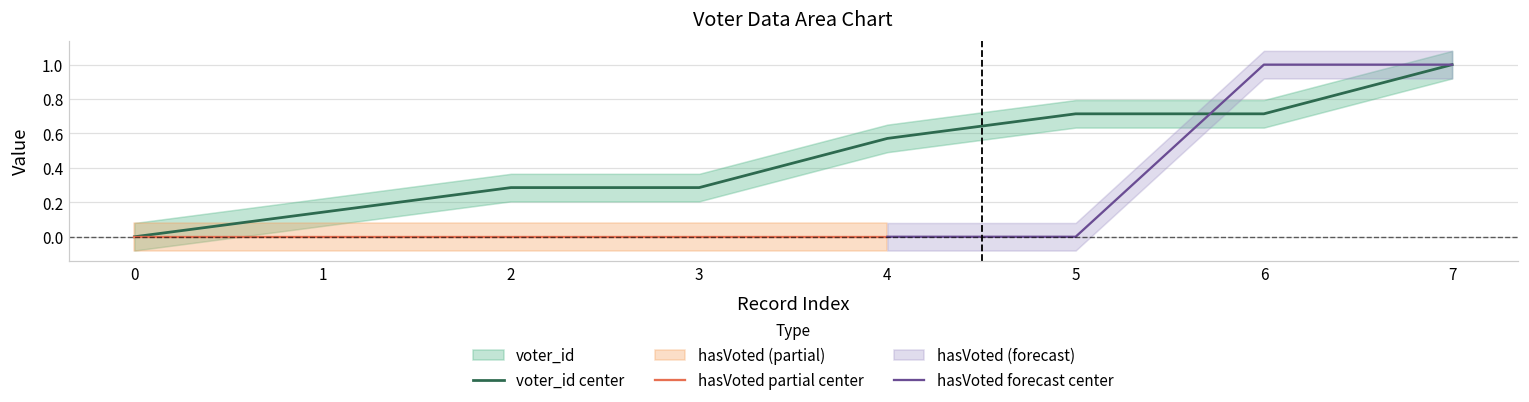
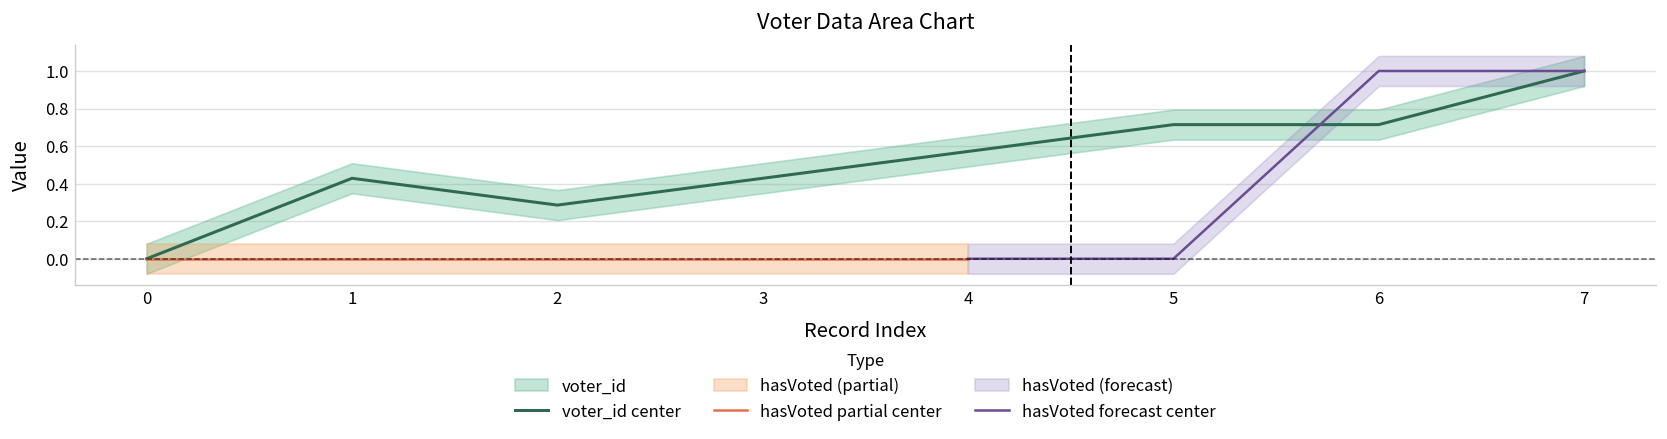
  {
    "voter_id center": {
-     "1": 0.14,
+     "1": 0.43,
      "2": 0.29,
-     "3": 0.29,
+     "3": 0.43,
      "4": 0.57,
      "5": 0.71,
      "6": 0.71
    },
    "hasVoted forecast center": {
      "5": 0.00,
      "6": 1.00
    }
  }
